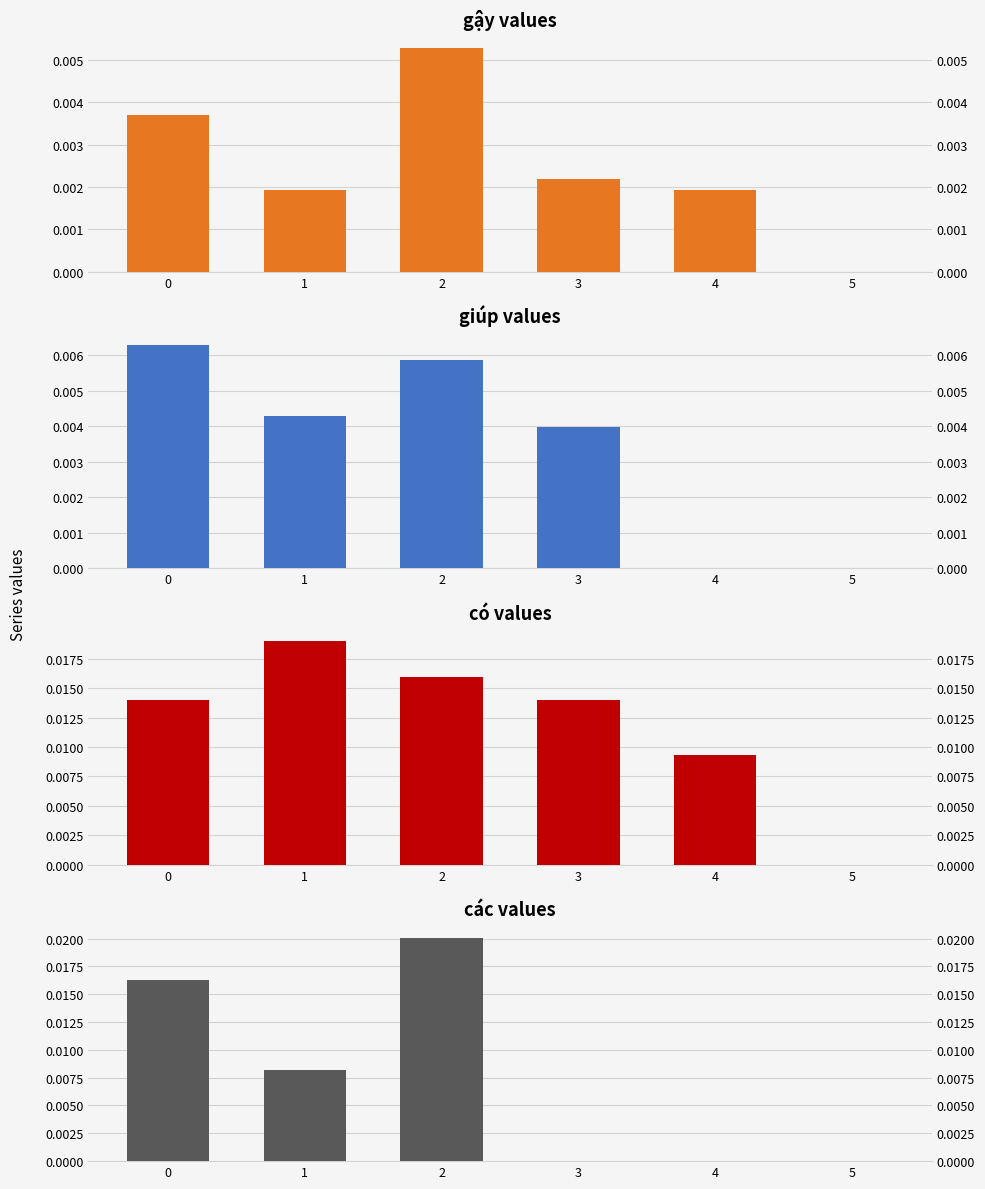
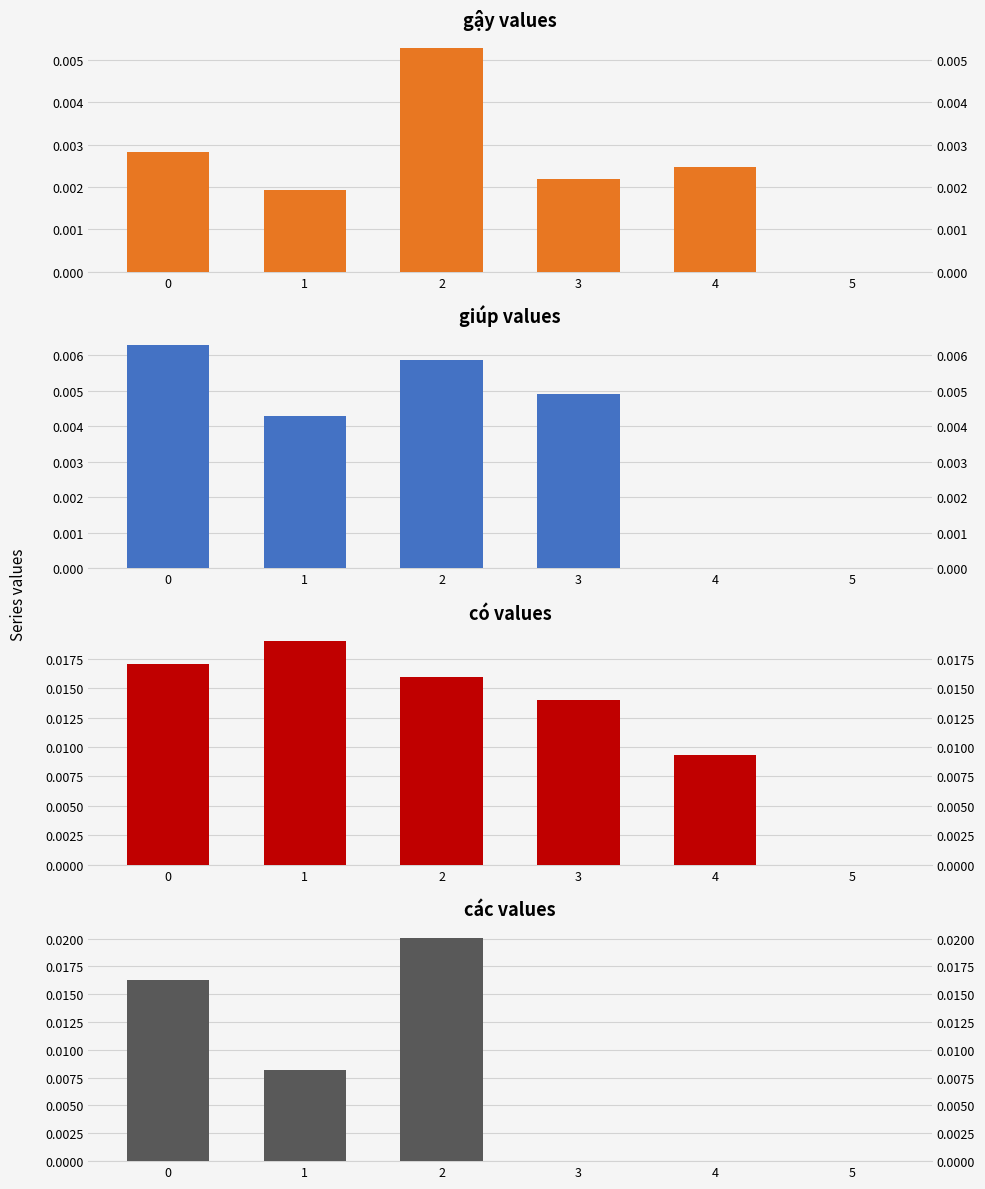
  {
    "gậy values": {
-     "0": 0.0037,
+     "0": 0.0028,
      "1": 0.0019,
      "2": 0.0053,
      "3": 0.0022,
-     "4": 0.0019,
+     "4": 0.0025,
      "5": 0.0000
    },
    "giúp values": {
      "0": 0.0063,
      "1": 0.0043,
      "2": 0.0059,
-     "3": 0.0040,
+     "3": 0.0049,
      "4": 0.0000,
      "5": 0.0000
    },
    "có values": {
-     "0": 0.0140,
+     "0": 0.0170,
      "1": 0.0190,
      "2": 0.0159,
      "3": 0.0140,
      "4": 0.0093,
      "5": 0.0000
    },
    "các values": {
      "0": 0.0162,
      "1": 0.0082,
      "2": 0.0201,
      "3": 0.0000,
      "4": 0.0000,
      "5": 0.0000
    }
  }
